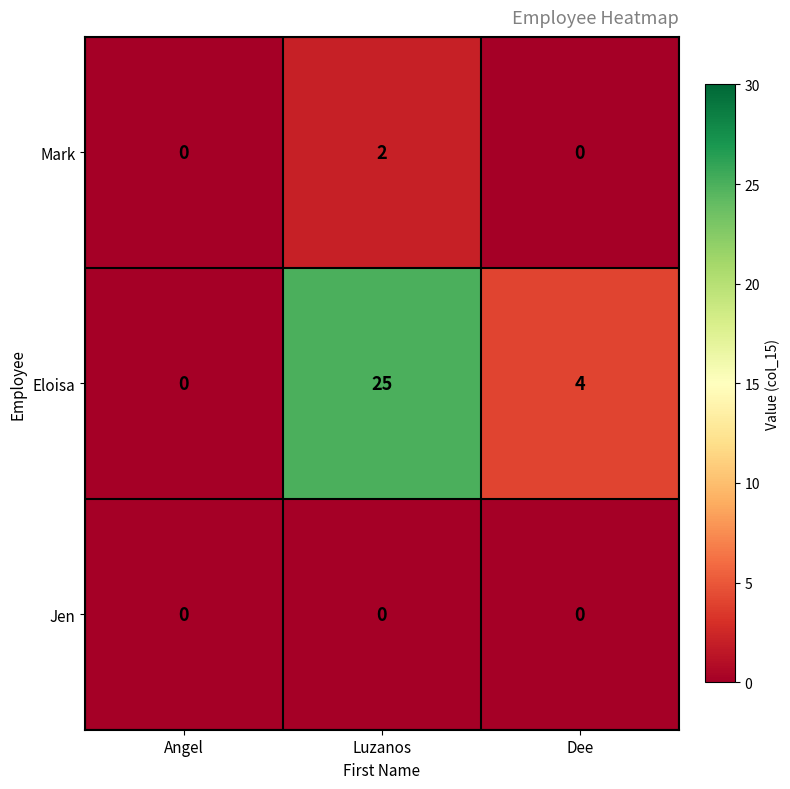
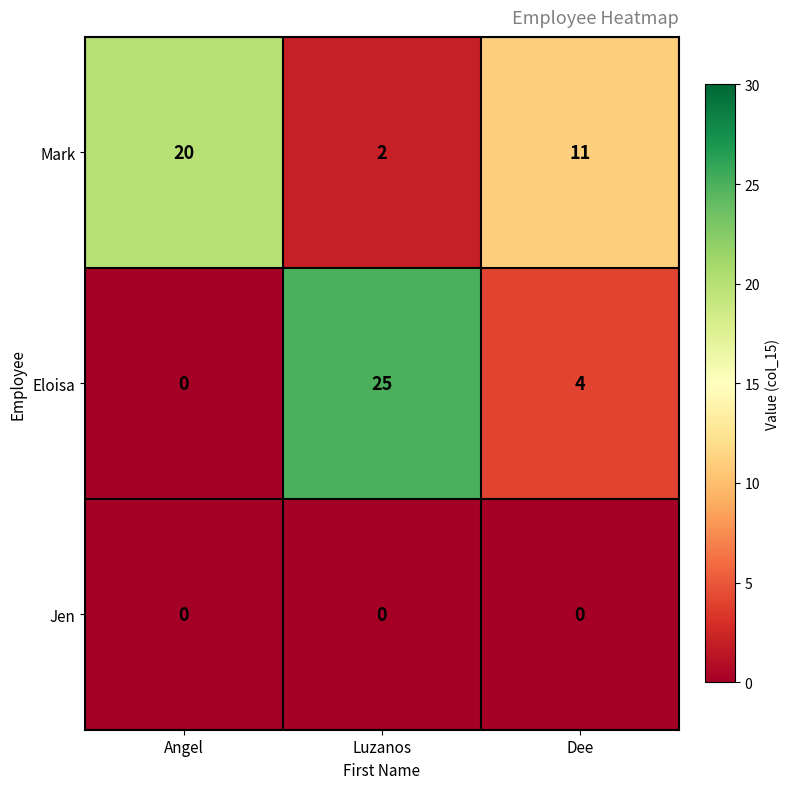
  {
    "Mark": {
-     "Angel": 0,
+     "Angel": 20,
      "Luzanos": 2,
-     "Dee": 0
+     "Dee": 11
    },
    "Eloisa": {
      "Angel": 0,
      "Luzanos": 25,
      "Dee": 4
    },
    "Jen": {
      "Angel": 0,
      "Luzanos": 0,
      "Dee": 0
    }
  }
